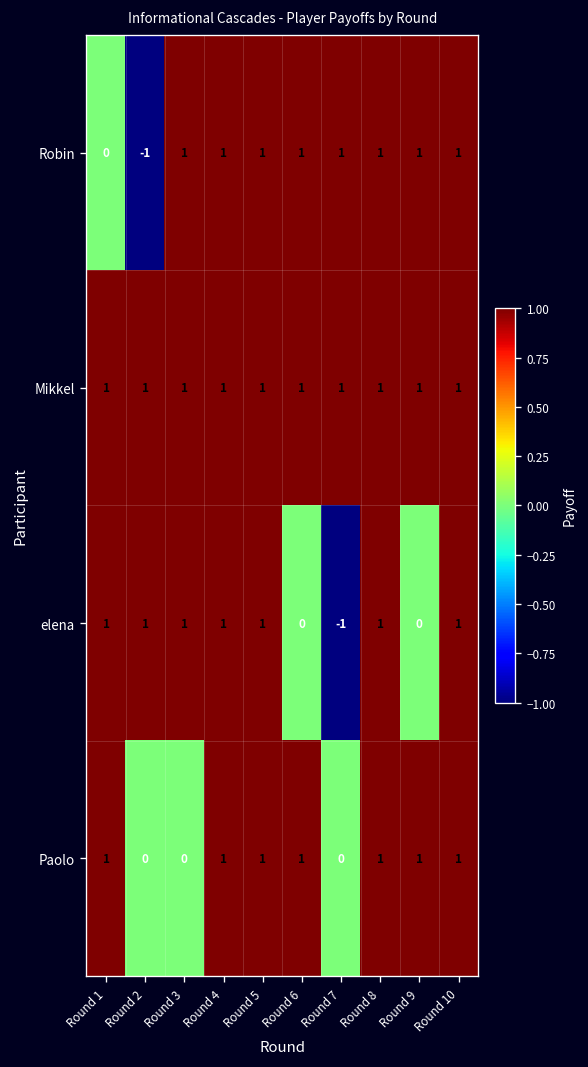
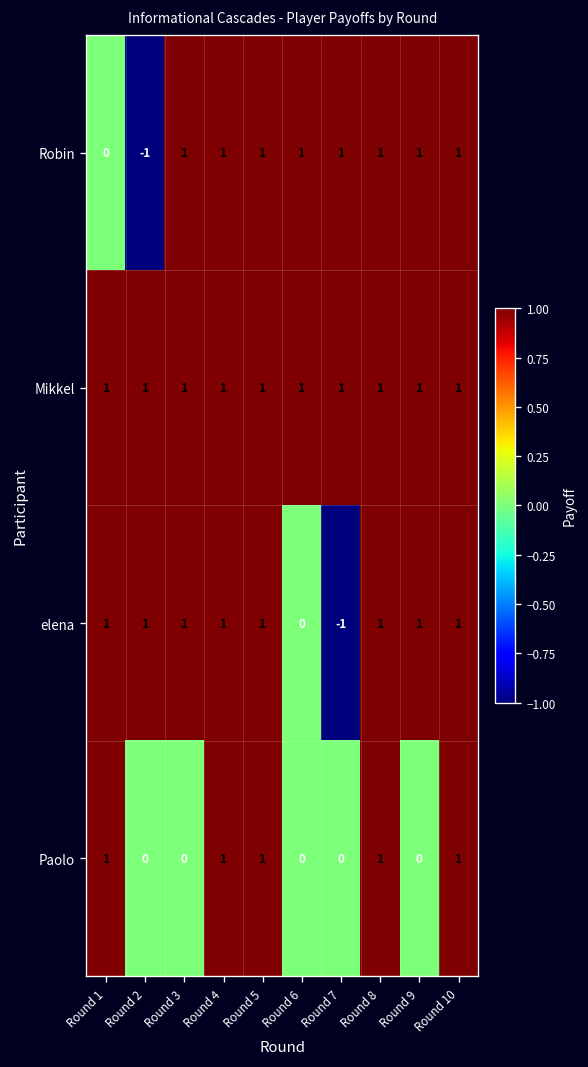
  {
    "Robin": {
      "Round 1": 0,
      "Round 2": -1,
      "Round 3": 1,
      "Round 4": 1,
      "Round 5": 1,
      "Round 6": 1,
      "Round 7": 1,
      "Round 8": 1,
      "Round 9": 1,
      "Round 10": 1
    },
    "Mikkel": {
      "Round 1": 1,
      "Round 2": 1,
      "Round 3": 1,
      "Round 4": 1,
      "Round 5": 1,
      "Round 6": 1,
      "Round 7": 1,
      "Round 8": 1,
      "Round 9": 1,
      "Round 10": 1
    },
    "elena": {
      "Round 1": 1,
      "Round 2": 1,
      "Round 3": 1,
      "Round 4": 1,
      "Round 5": 1,
      "Round 6": 0,
      "Round 7": -1,
      "Round 8": 1,
-     "Round 9": 0,
+     "Round 9": 1,
      "Round 10": 1
    },
    "Paolo": {
      "Round 1": 1,
      "Round 2": 0,
      "Round 3": 0,
      "Round 4": 1,
      "Round 5": 1,
-     "Round 6": 1,
+     "Round 6": 0,
      "Round 7": 0,
      "Round 8": 1,
-     "Round 9": 1,
+     "Round 9": 0,
      "Round 10": 1
    }
  }
